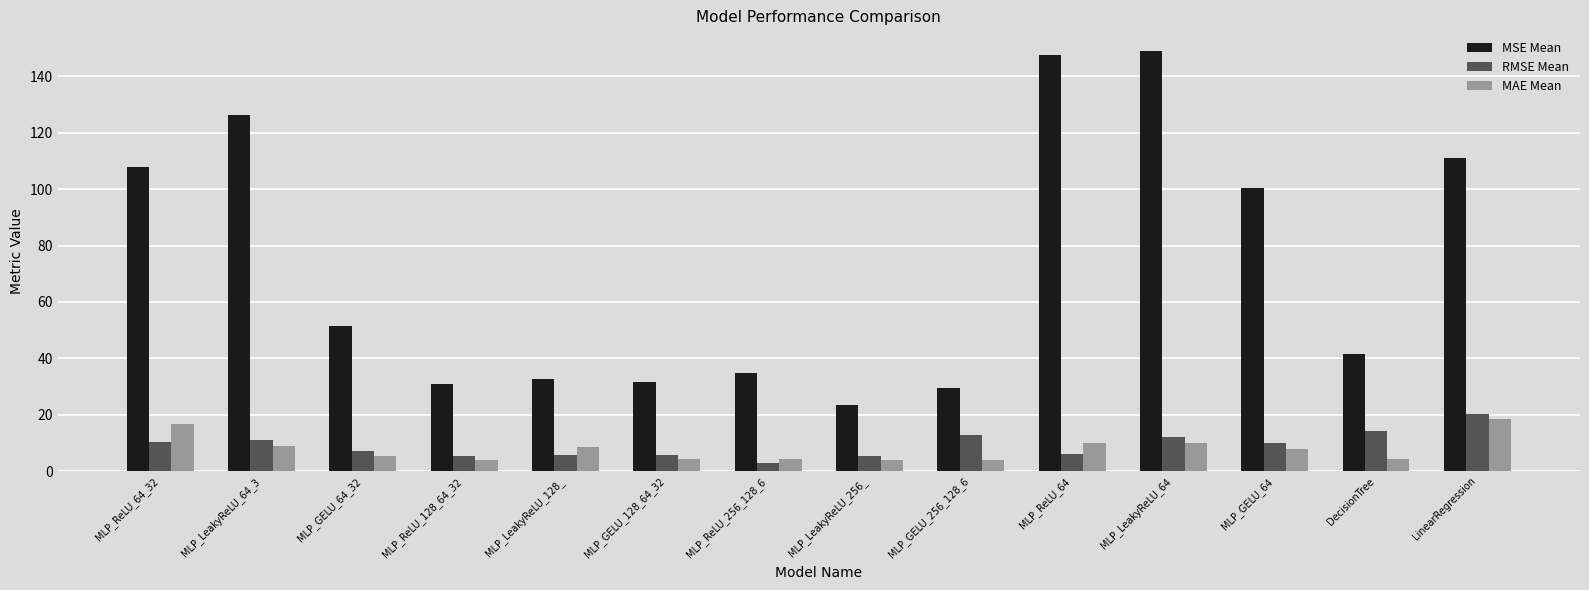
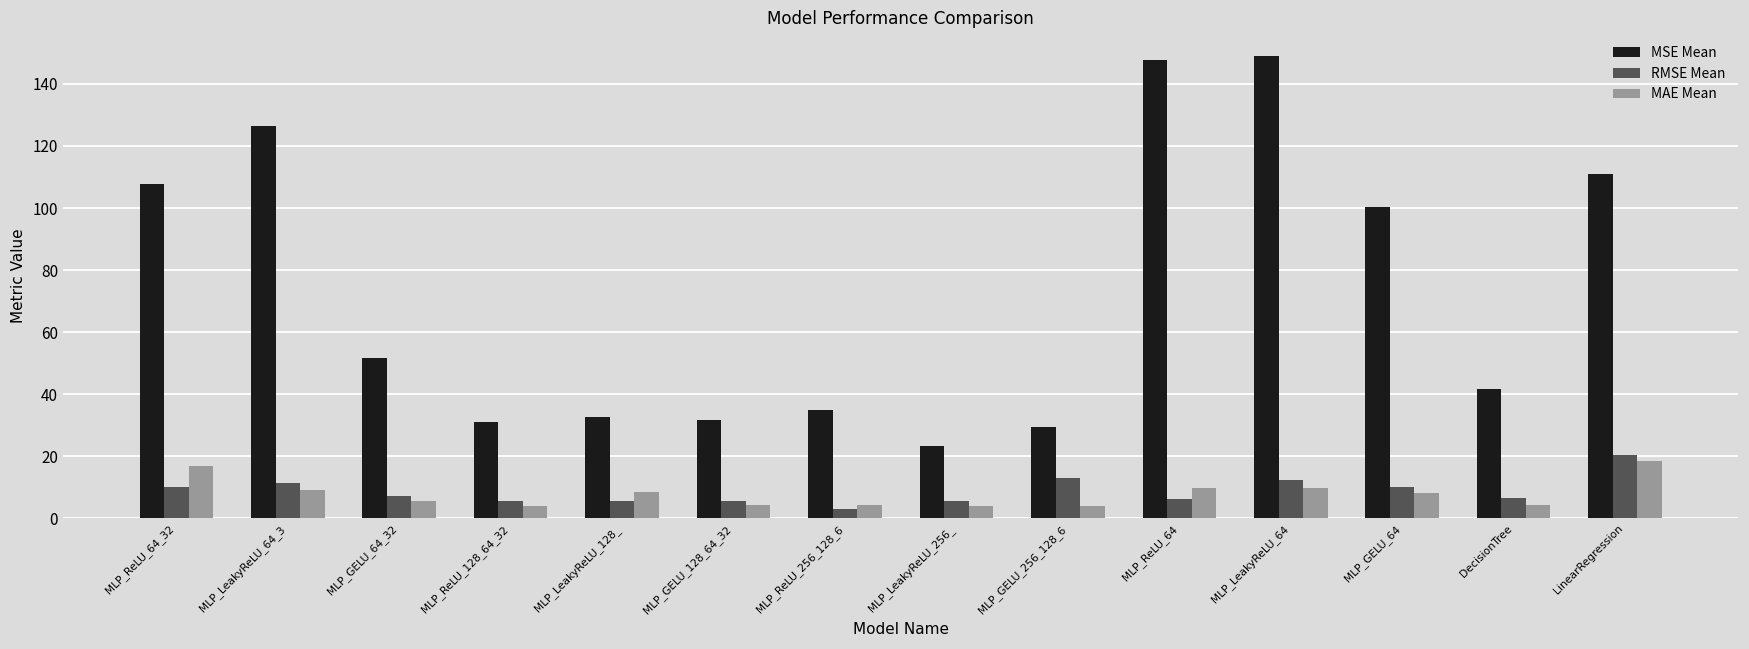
  {
    "MSE Mean": {
      "MLP_ReLU_64_32": 108,
      "MLP_LeakyReLU_64_3": 126,
      "MLP_GELU_64_32": 52,
      "MLP_ReLU_128_64_32": 31,
      "MLP_LeakyReLU_128_": 33,
      "MLP_GELU_128_64_32": 32,
      "MLP_ReLU_256_128_6": 35,
      "MLP_LeakyReLU_256_": 23,
      "MLP_GELU_256_128_6": 29,
      "MLP_ReLU_64": 148,
      "MLP_LeakyReLU_64": 149,
      "MLP_GELU_64": 100,
      "DecisionTree": 42,
      "LinearRegression": 111
    },
    "RMSE Mean": {
      "MLP_ReLU_64_32": 10,
      "MLP_LeakyReLU_64_3": 11,
      "MLP_GELU_64_32": 7,
      "MLP_ReLU_128_64_32": 6,
      "MLP_LeakyReLU_128_": 6,
      "MLP_GELU_128_64_32": 6,
      "MLP_ReLU_256_128_6": 3,
      "MLP_LeakyReLU_256_": 5,
      "MLP_GELU_256_128_6": 13,
      "MLP_ReLU_64": 6,
      "MLP_LeakyReLU_64": 12,
      "MLP_GELU_64": 10,
-     "DecisionTree": 14,
+     "DecisionTree": 6,
      "LinearRegression": 20
    },
    "MAE Mean": {
      "MLP_ReLU_64_32": 17,
      "MLP_LeakyReLU_64_3": 9,
      "MLP_GELU_64_32": 5,
      "MLP_ReLU_128_64_32": 4,
      "MLP_LeakyReLU_128_": 8,
      "MLP_GELU_128_64_32": 4,
      "MLP_ReLU_256_128_6": 4,
      "MLP_LeakyReLU_256_": 4,
      "MLP_GELU_256_128_6": 4,
      "MLP_ReLU_64": 10,
      "MLP_LeakyReLU_64": 10,
      "MLP_GELU_64": 8,
      "DecisionTree": 4,
      "LinearRegression": 18
    }
  }
